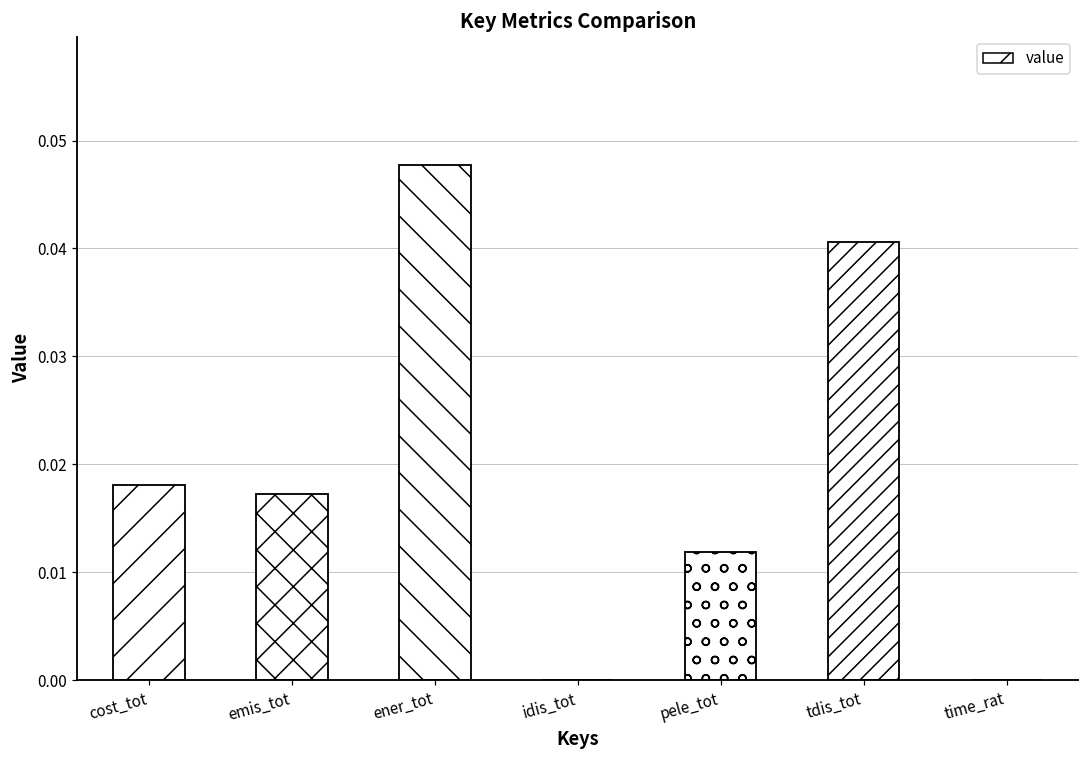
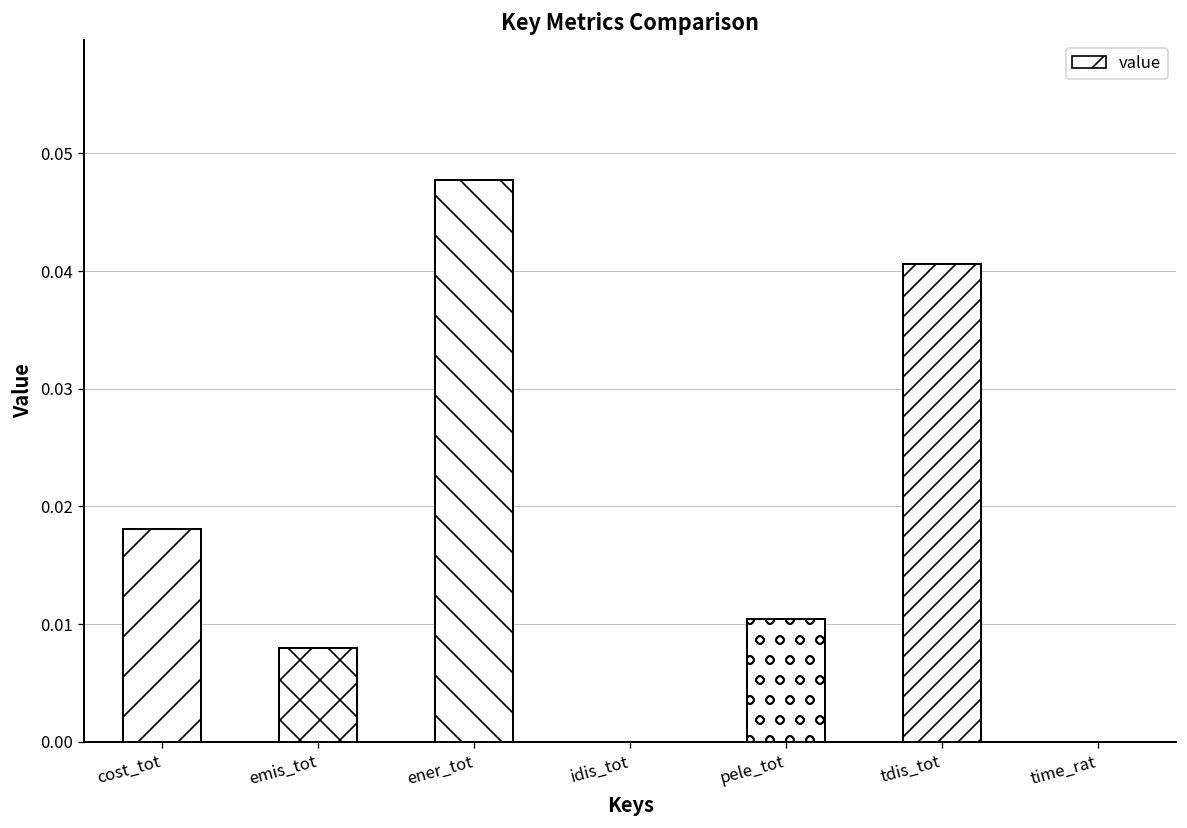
  {
    "cost_tot": 0.018,
-   "emis_tot": 0.017,
+   "emis_tot": 0.008,
    "ener_tot": 0.048,
    "idis_tot": 0.000,
-   "pele_tot": 0.012,
+   "pele_tot": 0.010,
    "tdis_tot": 0.041
  }
